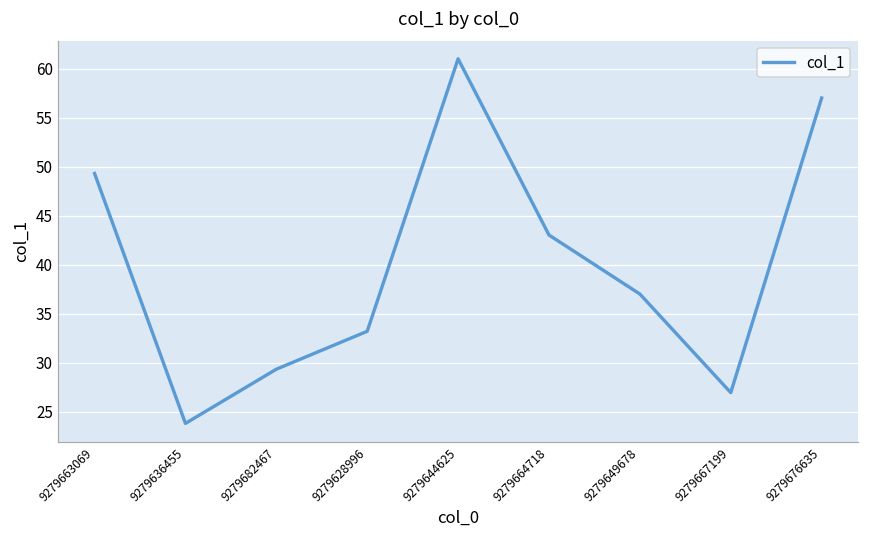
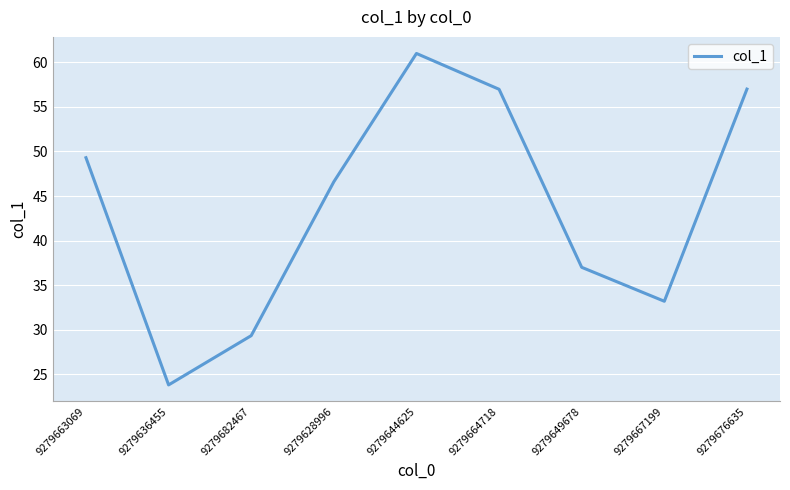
  {
    "9279663069": 49,
    "9279636455": 24,
    "9279682467": 29,
-   "9279628996": 33,
+   "9279628996": 47,
    "9279644625": 61,
-   "9279664718": 43,
+   "9279664718": 57,
    "9279649678": 37,
-   "9279667199": 27,
+   "9279667199": 33,
    "9279676635": 57
  }
